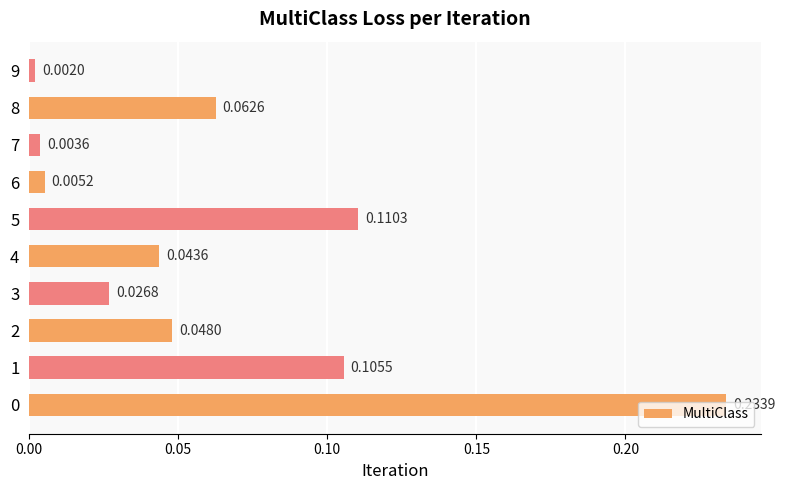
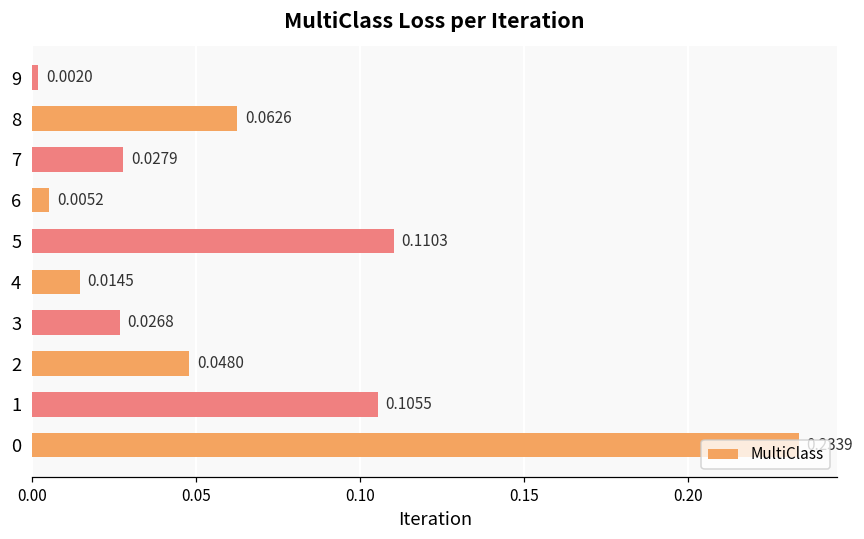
  {
    "9": 0.0020,
    "8": 0.0626,
-   "7": 0.0036,
+   "7": 0.0279,
    "6": 0.0052,
    "5": 0.1103,
-   "4": 0.0436,
+   "4": 0.0145,
    "3": 0.0268,
    "2": 0.0480,
    "1": 0.1055
  }
